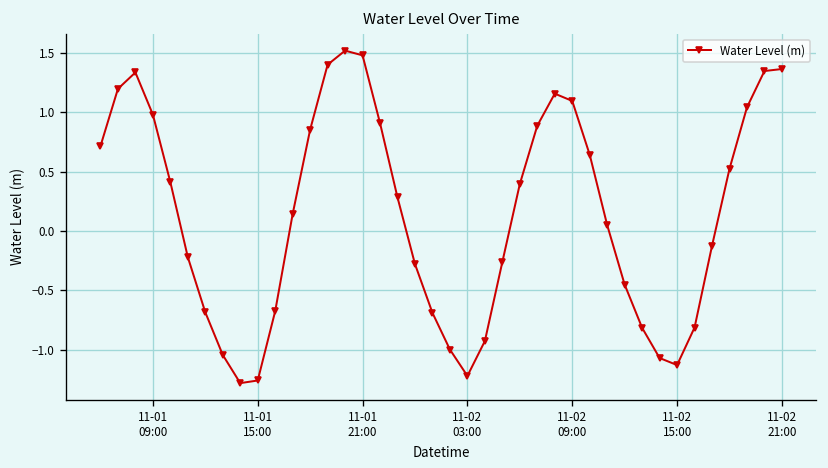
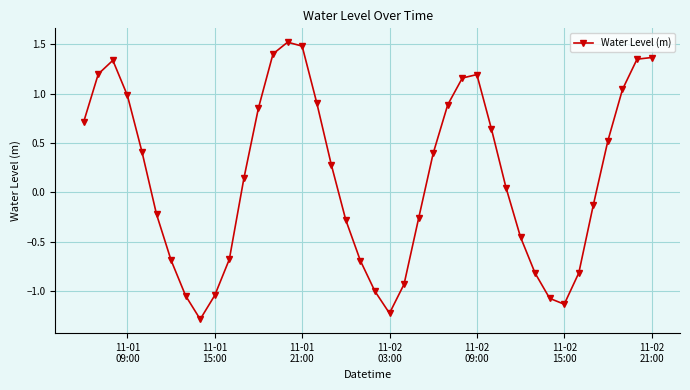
  {
    "11-01 09:00": 1.0,
-   "11-01 15:00": -1.3,
+   "11-01 15:00": -1.0,
    "11-01 21:00": 1.5,
    "11-02 03:00": -1.2,
-   "11-02 09:00": 1.1,
+   "11-02 09:00": 1.2,
    "11-02 15:00": -1.1,
    "11-02 21:00": 1.4
  }
